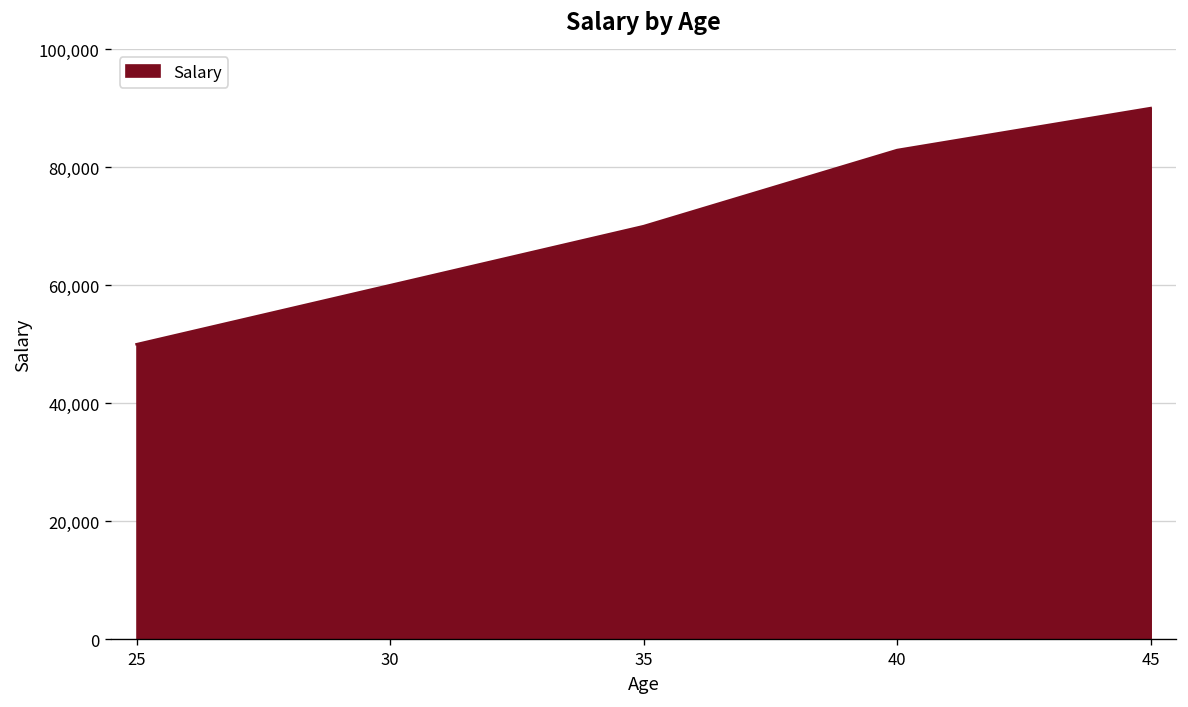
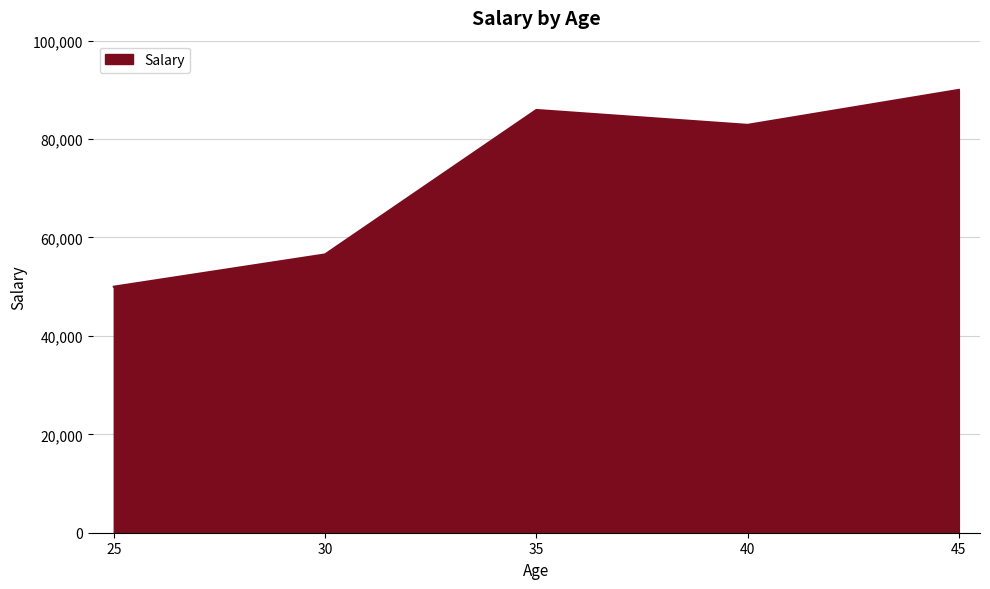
  {
    "25": "50,000",
-   "30": "60,000",
-   "35": "70,000",
+   "30": "57,000",
+   "35": "86,000",
    "40": "83,000",
    "45": "90,000"
  }
